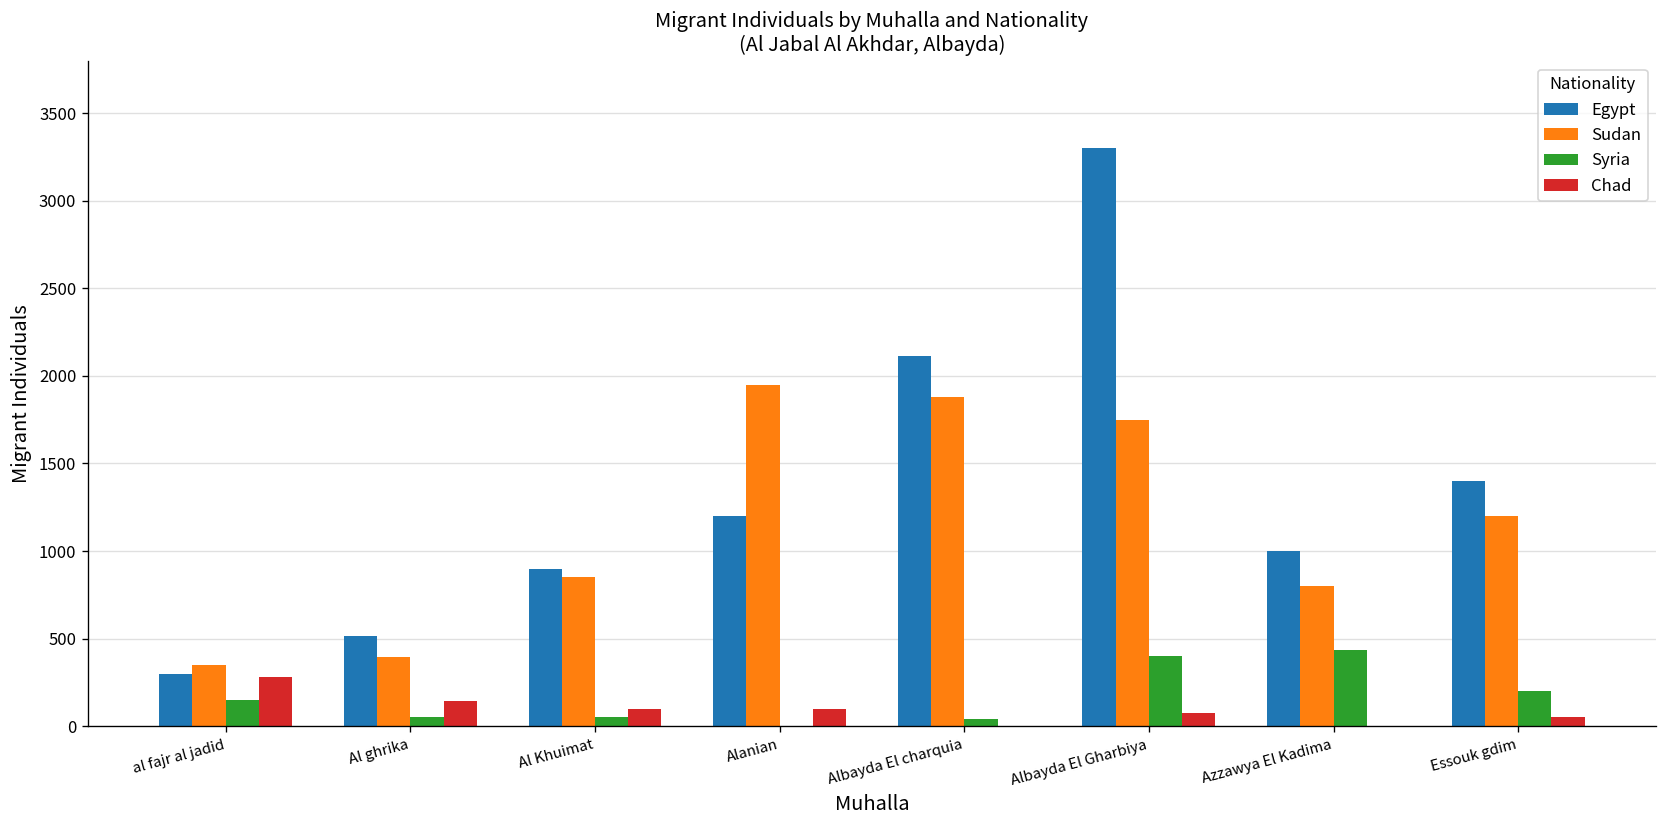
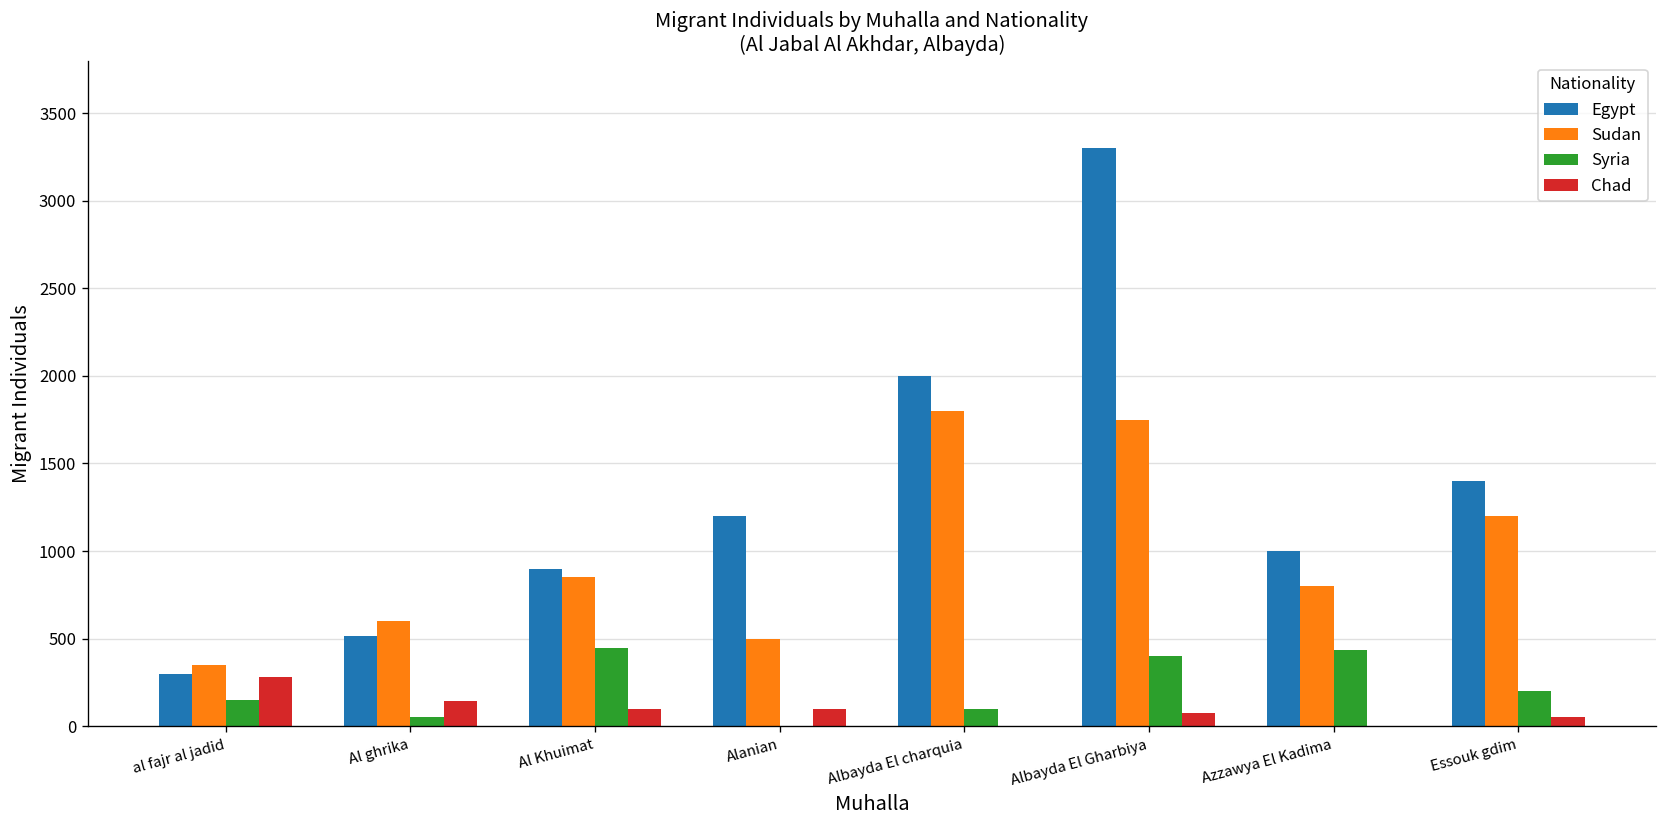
  {
    "Egypt": {
      "al fajr al jadid": 300,
      "Al ghrika": 510,
      "Al Khuimat": 900,
      "Alanian": 1200,
-     "Albayda El charquia": 2110,
+     "Albayda El charquia": 2000,
      "Albayda El Gharbiya": 3300,
      "Azzawya El Kadima": 1000,
      "Essouk gdim": 1400
    },
    "Sudan": {
      "al fajr al jadid": 350,
-     "Al ghrika": 400,
+     "Al ghrika": 600,
      "Al Khuimat": 850,
-     "Alanian": 1950,
-     "Albayda El charquia": 1880,
+     "Alanian": 500,
+     "Albayda El charquia": 1800,
      "Albayda El Gharbiya": 1750,
      "Azzawya El Kadima": 800,
      "Essouk gdim": 1200
    },
    "Syria": {
      "al fajr al jadid": 150,
      "Al ghrika": 50,
-     "Al Khuimat": 50,
+     "Al Khuimat": 440,
      "Alanian": 0,
-     "Albayda El charquia": 40,
+     "Albayda El charquia": 100,
      "Albayda El Gharbiya": 400,
      "Azzawya El Kadima": 440,
      "Essouk gdim": 200
    },
    "Chad": {
      "al fajr al jadid": 280,
      "Al ghrika": 140,
      "Al Khuimat": 100,
      "Alanian": 100,
      "Albayda El charquia": 0,
      "Albayda El Gharbiya": 80,
      "Azzawya El Kadima": 0,
      "Essouk gdim": 50
    }
  }
